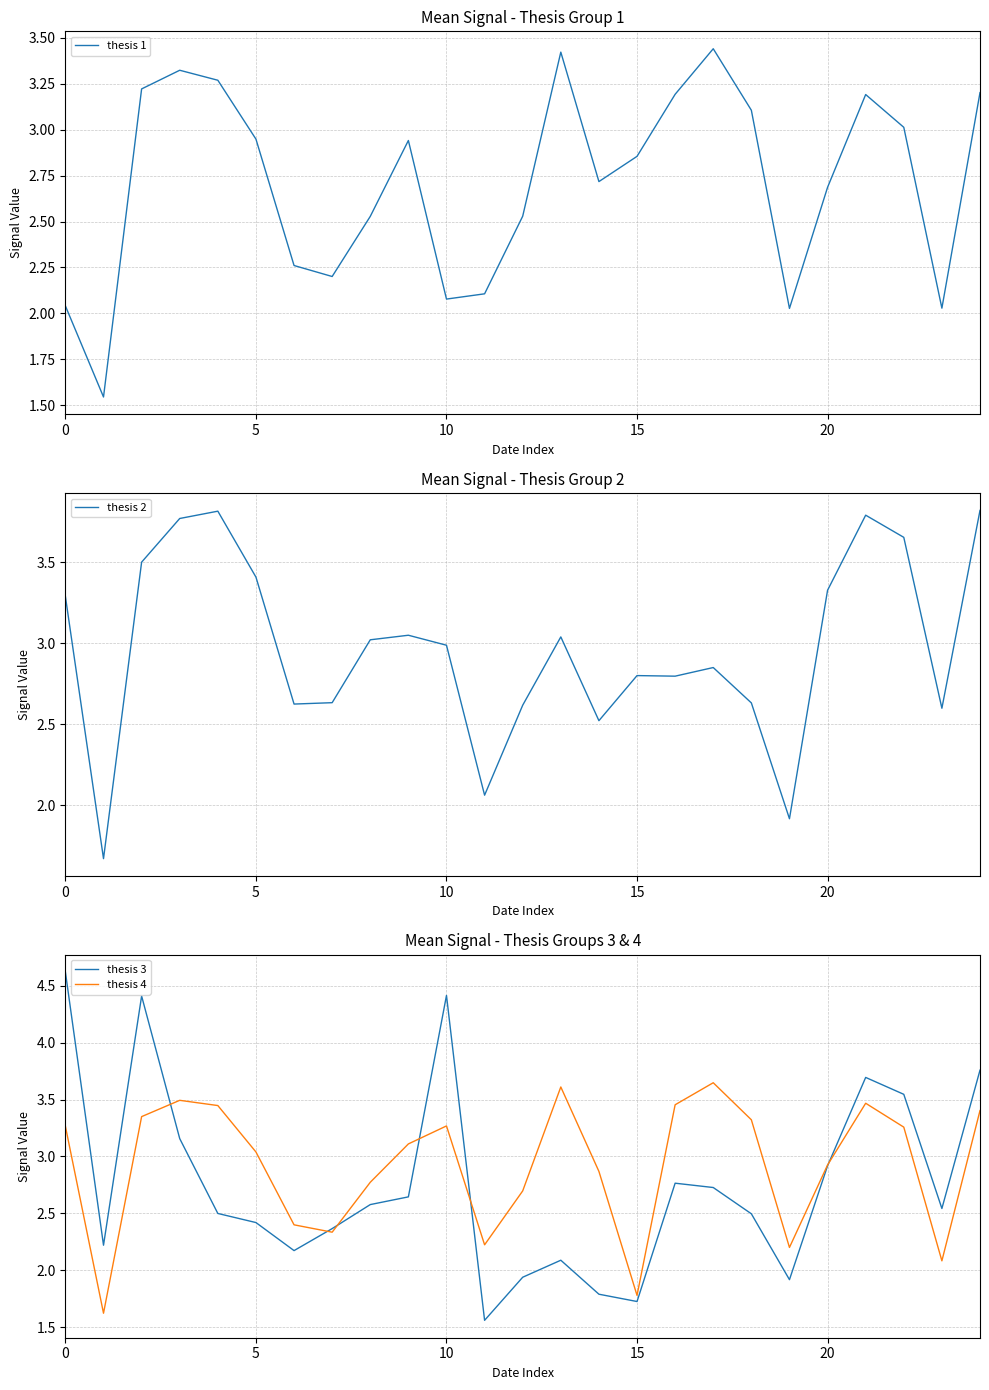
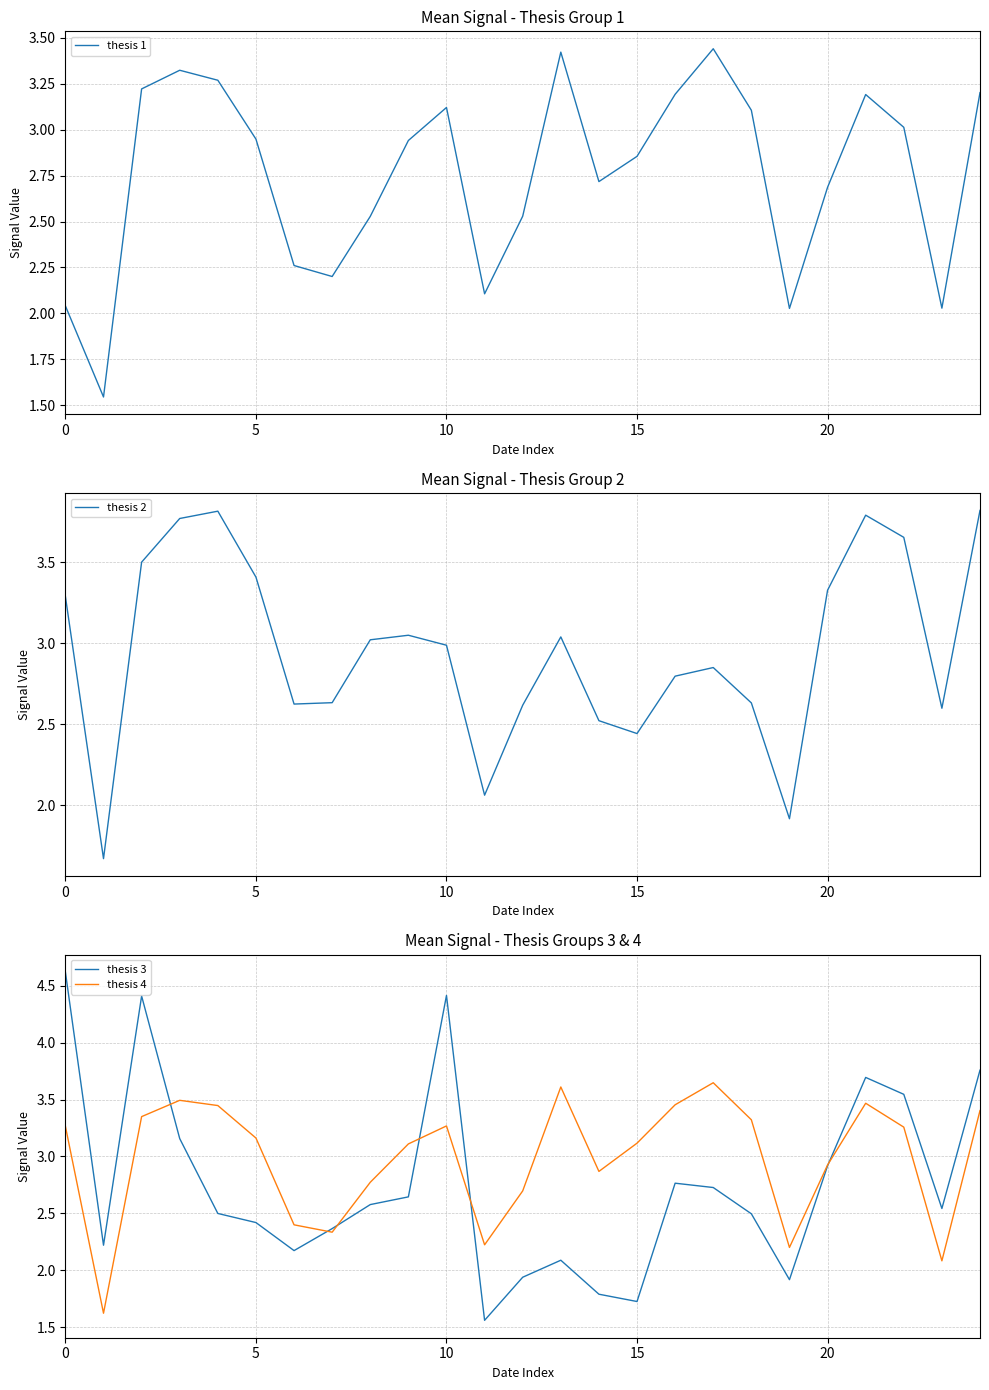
  {
    "Mean Signal - Thesis Group 1": {
      "0": 2.04,
      "5": 2.95,
-     "10": 2.08,
+     "10": 3.12,
      "15": 2.86,
      "20": 2.69
    },
    "Mean Signal - Thesis Group 2": {
      "0": 3.29,
      "5": 3.41,
      "10": 2.99,
-     "15": 2.80,
+     "15": 2.44,
      "20": 3.33
    },
    "Mean Signal - Thesis Groups 3 & 4": {
      "thesis 3": {
        "0": 4.62,
        "5": 2.42,
        "10": 4.41,
        "15": 1.73
      },
      "thesis 4": {
        "0": 3.26,
-       "5": 3.04,
+       "5": 3.16,
        "10": 3.27,
-       "15": 1.78
+       "15": 3.12
      }
    }
  }
